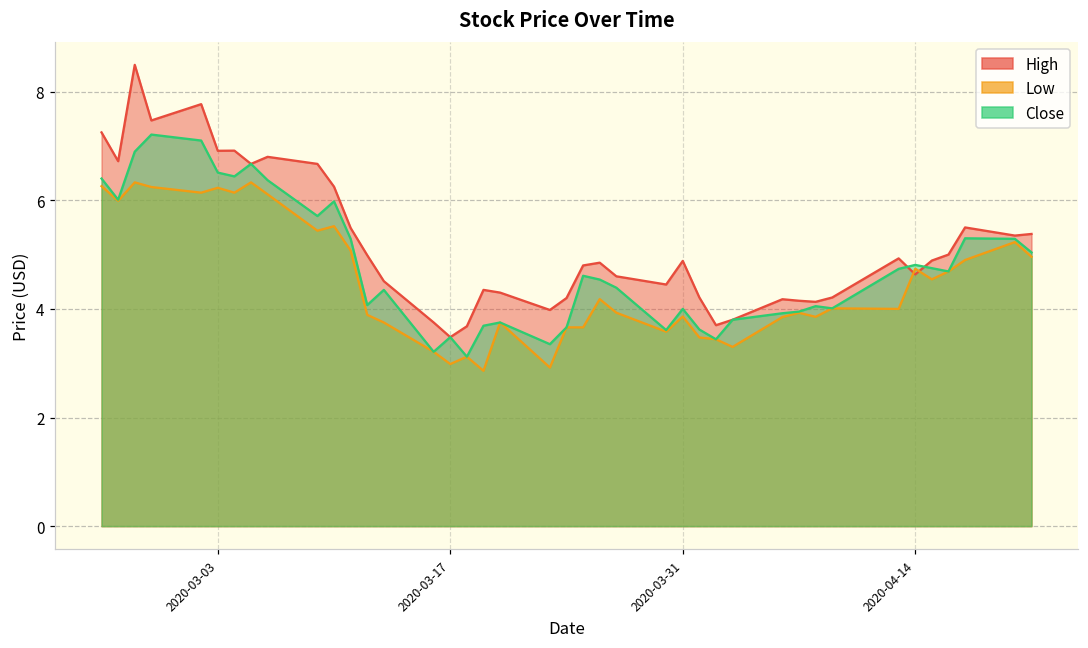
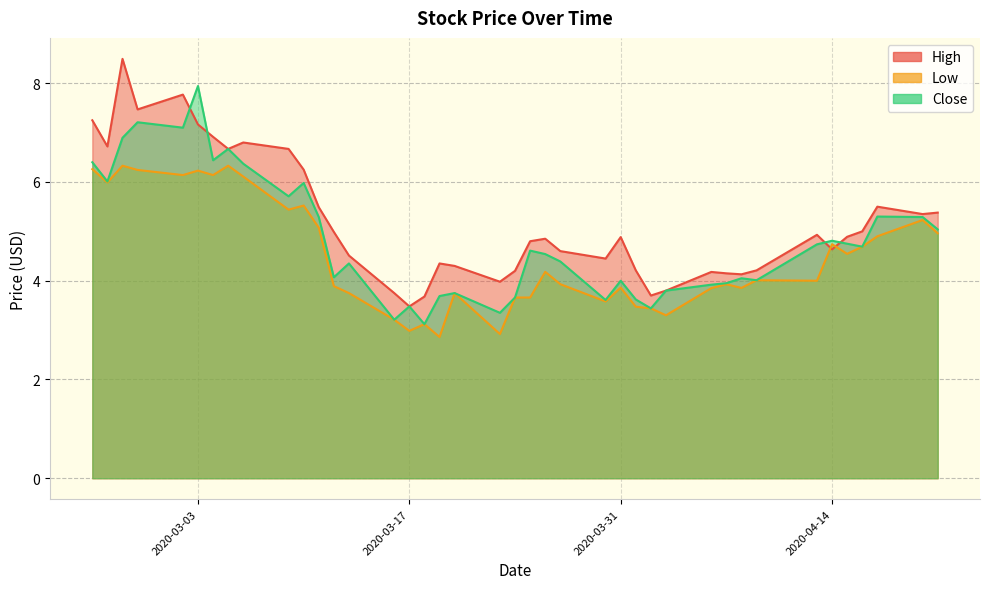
  {
    "High": {
-     "2020-03-03": 6.9,
+     "2020-03-03": 7.2,
      "2020-03-31": 4.9,
      "2020-04-14": 4.6
    },
    "Low": {
      "2020-03-03": 6.2,
      "2020-03-17": 3.0,
      "2020-03-31": 3.9,
      "2020-04-14": 4.7
    },
    "Close": {
-     "2020-03-03": 6.5,
+     "2020-03-03": 7.9,
      "2020-03-31": 4.0,
      "2020-04-14": 4.8
    }
  }
